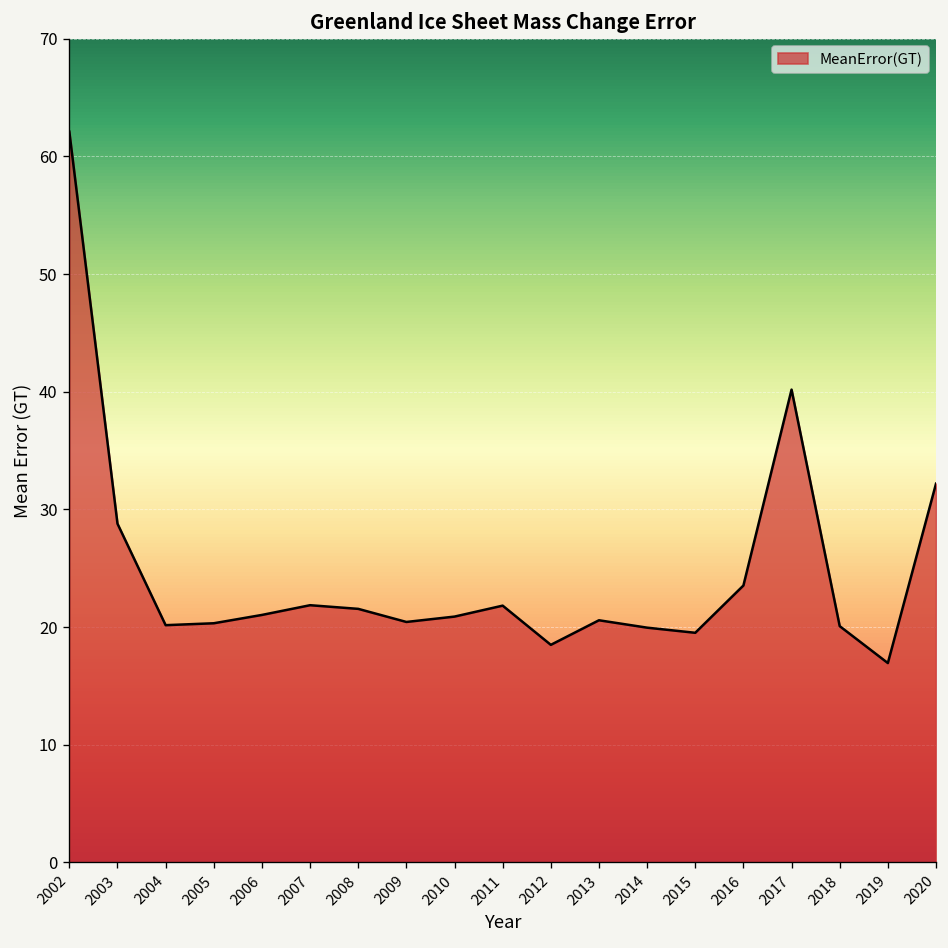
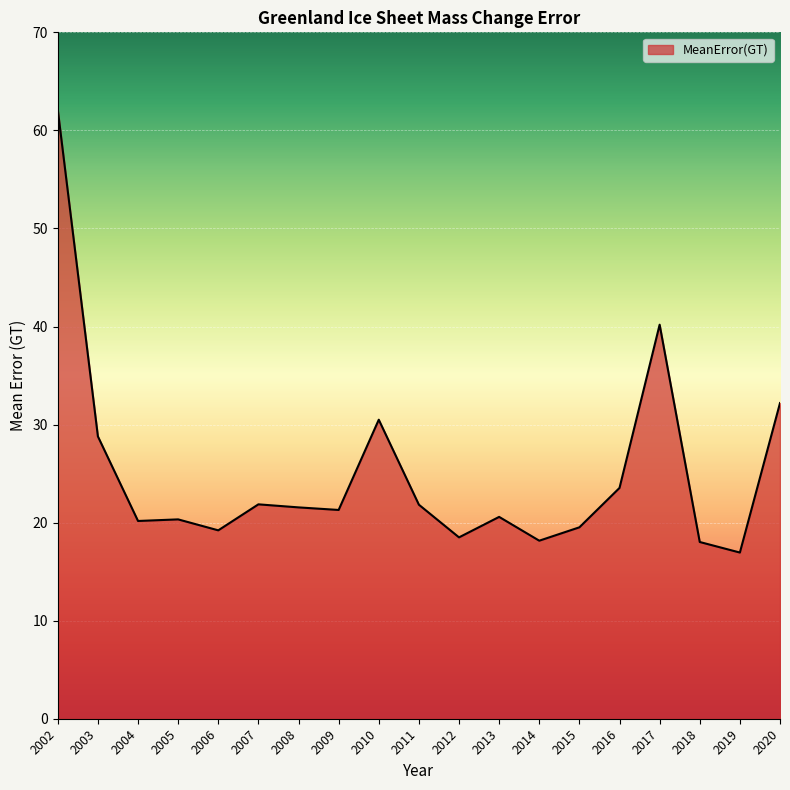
  {
    "2002": 62,
    "2003": 29,
    "2004": 20,
    "2005": 20,
-   "2006": 21,
+   "2006": 19,
    "2007": 22,
    "2008": 22,
-   "2009": 20,
-   "2010": 21,
+   "2009": 21,
+   "2010": 30,
    "2011": 22,
    "2012": 18,
    "2013": 21,
-   "2014": 20,
+   "2014": 18,
    "2015": 20,
    "2016": 24,
    "2017": 40,
-   "2018": 20,
+   "2018": 18,
    "2019": 17,
    "2020": 32
  }
